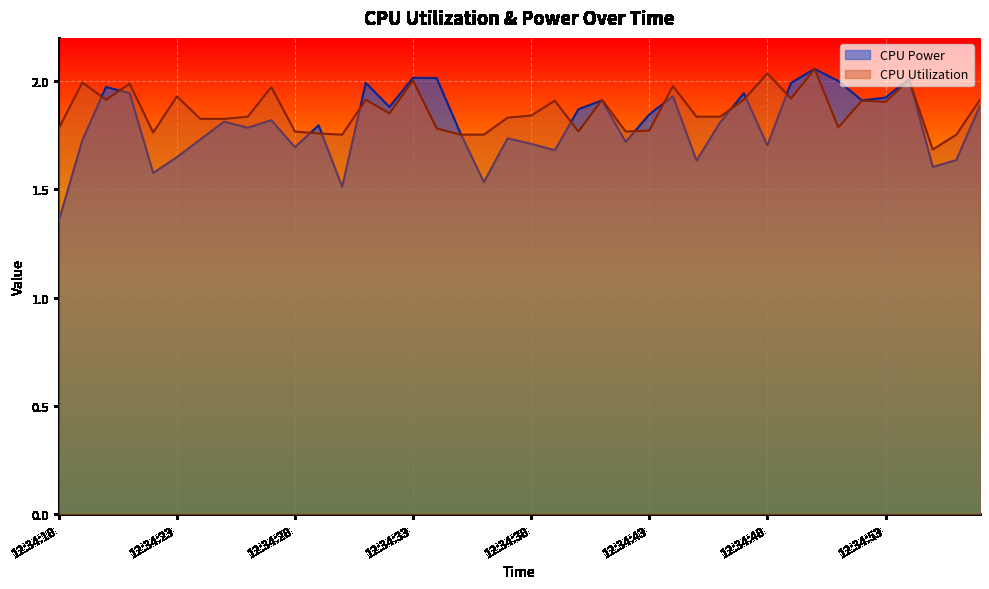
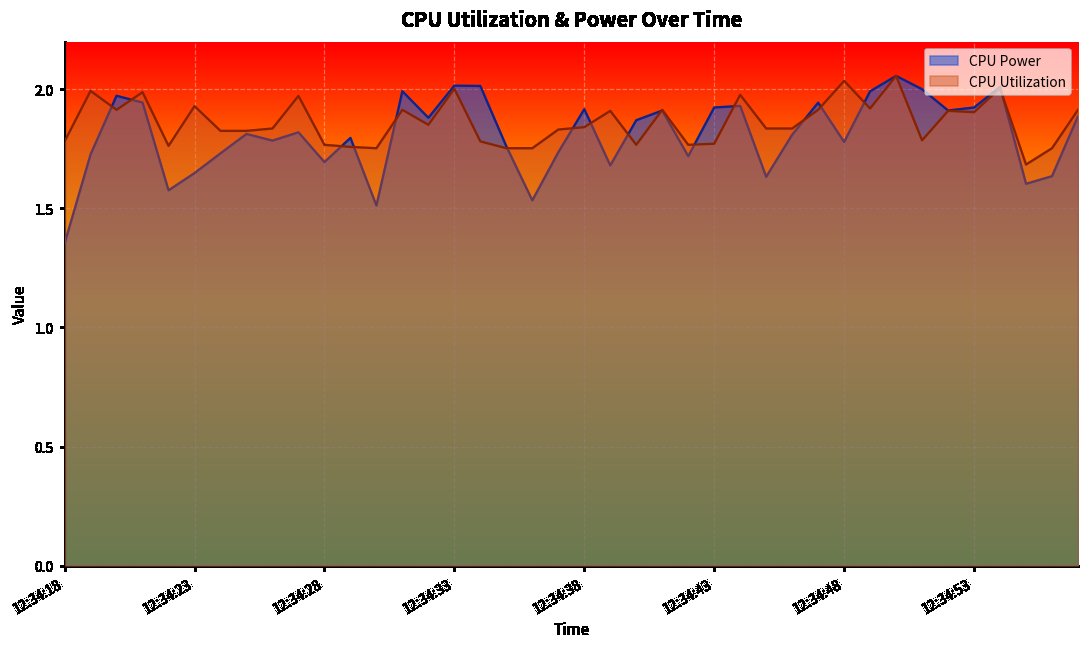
  {
    "CPU Power": {
      "12:34:18": 1.35,
      "12:34:23": 1.65,
      "12:34:28": 1.69,
      "12:34:33": 2.02,
-     "12:34:38": 1.71,
-     "12:34:43": 1.85,
-     "12:34:48": 1.70,
+     "12:34:38": 1.92,
+     "12:34:43": 1.92,
+     "12:34:48": 1.78,
      "12:34:53": 1.92
    },
    "CPU Utilization": {
      "12:34:18": 1.78,
      "12:34:23": 1.93,
      "12:34:28": 1.77,
      "12:34:33": 2.00,
      "12:34:38": 1.84,
      "12:34:43": 1.77,
      "12:34:48": 2.04,
      "12:34:53": 1.90
    }
  }
